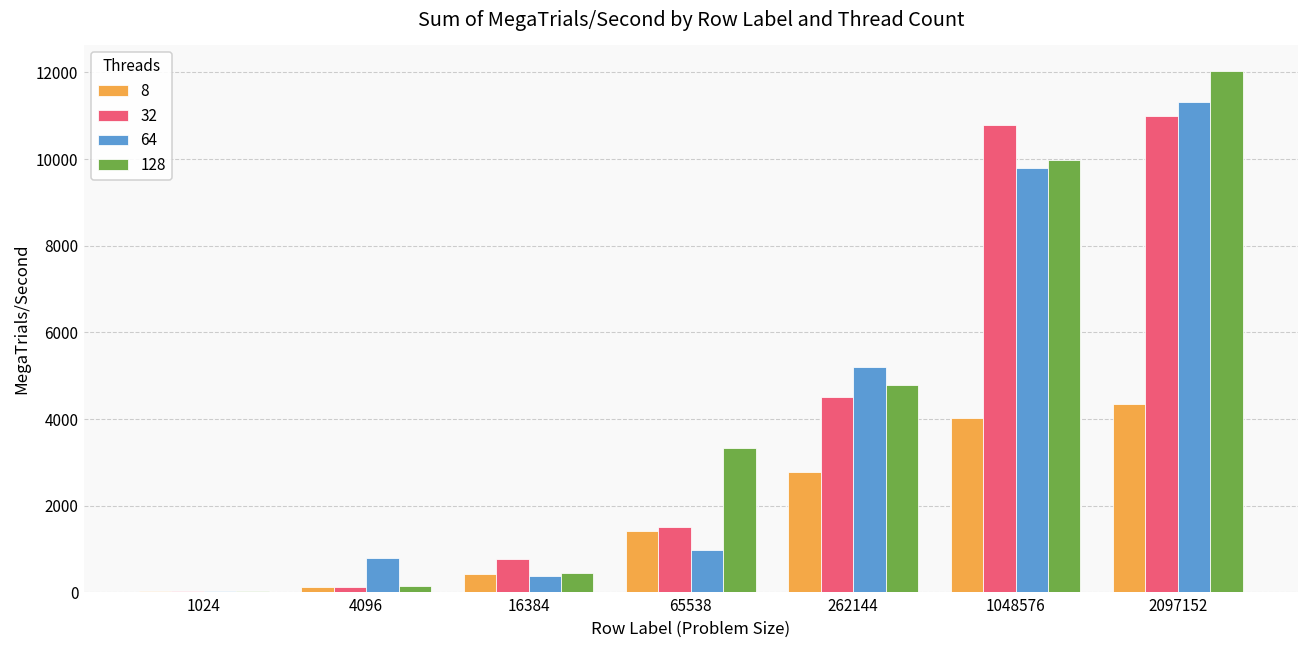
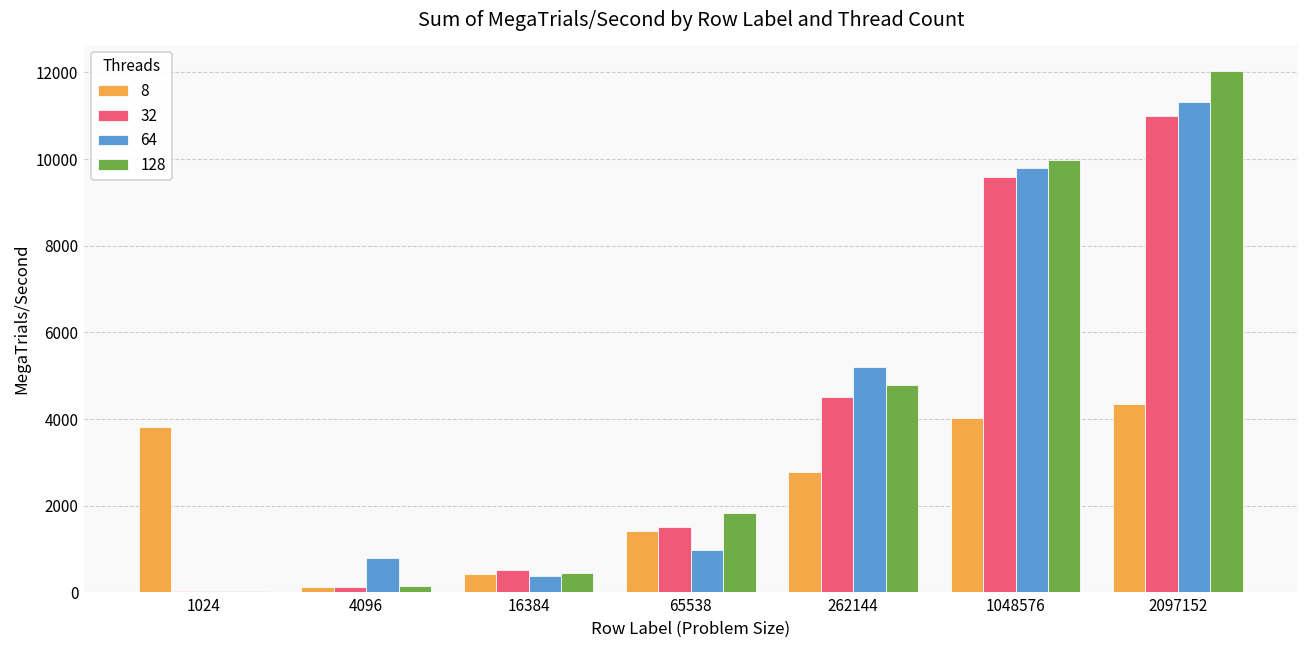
  {
    "8": {
-     "1024": 0,
+     "1024": 3800,
      "4096": 100,
      "16384": 400,
      "65538": 1400,
      "262144": 2800,
      "1048576": 4000,
      "2097152": 4300
    },
    "32": {
      "4096": 100,
-     "16384": 800,
+     "16384": 500,
      "65538": 1500,
      "262144": 4500,
-     "1048576": 10800,
+     "1048576": 9600,
      "2097152": 11000
    },
    "64": {
      "4096": 800,
      "16384": 400,
      "65538": 1000,
      "262144": 5200,
      "1048576": 9800,
      "2097152": 11300
    },
    "128": {
      "4096": 100,
      "16384": 500,
-     "65538": 3300,
+     "65538": 1800,
      "262144": 4800,
      "1048576": 10000,
      "2097152": 12000
    }
  }
